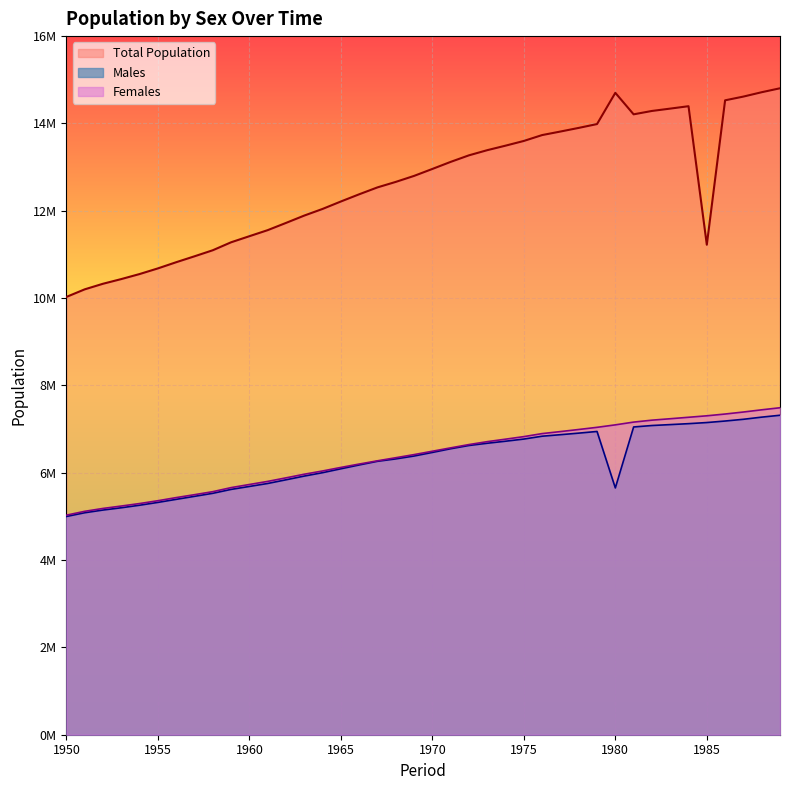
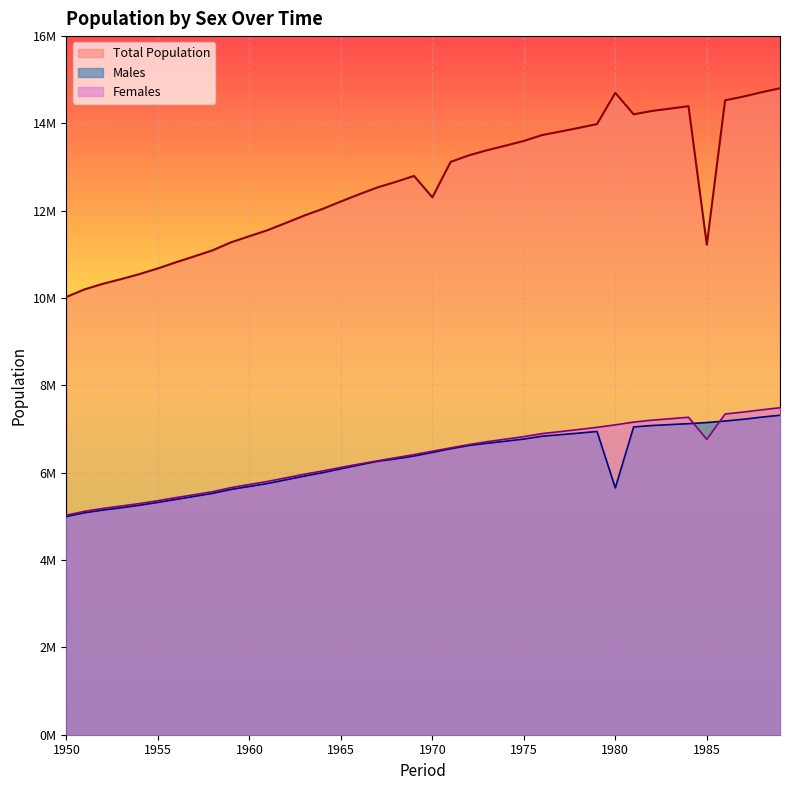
  {
    "Total Population": {
      "1950": 10000000,
      "1955": 10700000,
      "1960": 11400000,
      "1965": 12200000,
-     "1970": 13000000,
+     "1970": 12300000,
      "1975": 13600000,
      "1980": 14700000,
      "1985": 11200000
    },
    "Males": {
      "1980": 5700000,
      "1985": 7100000
    },
    "Females": {
      "1980": 7100000,
-     "1985": 7300000
+     "1985": 6800000
    }
  }
